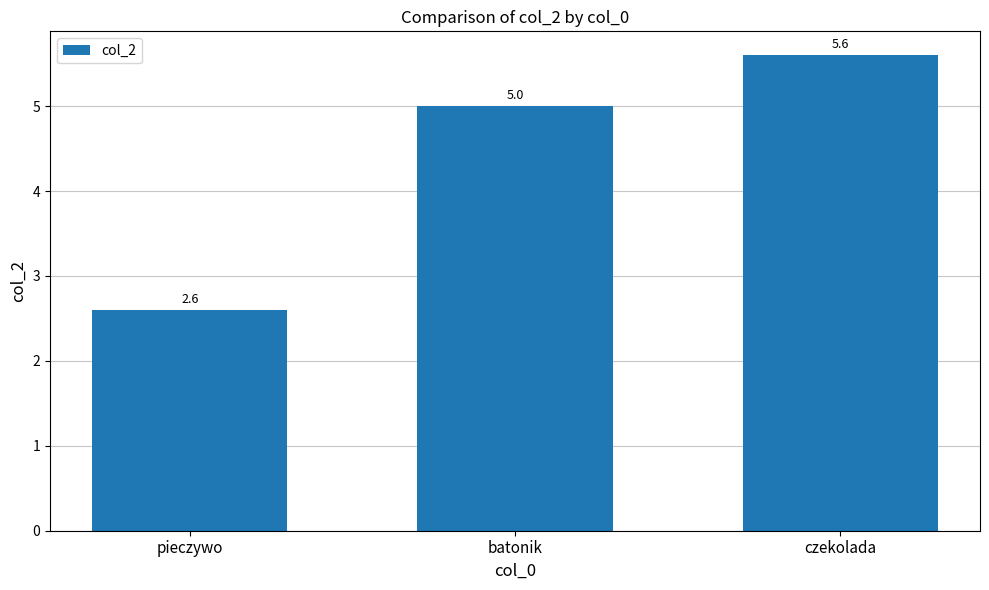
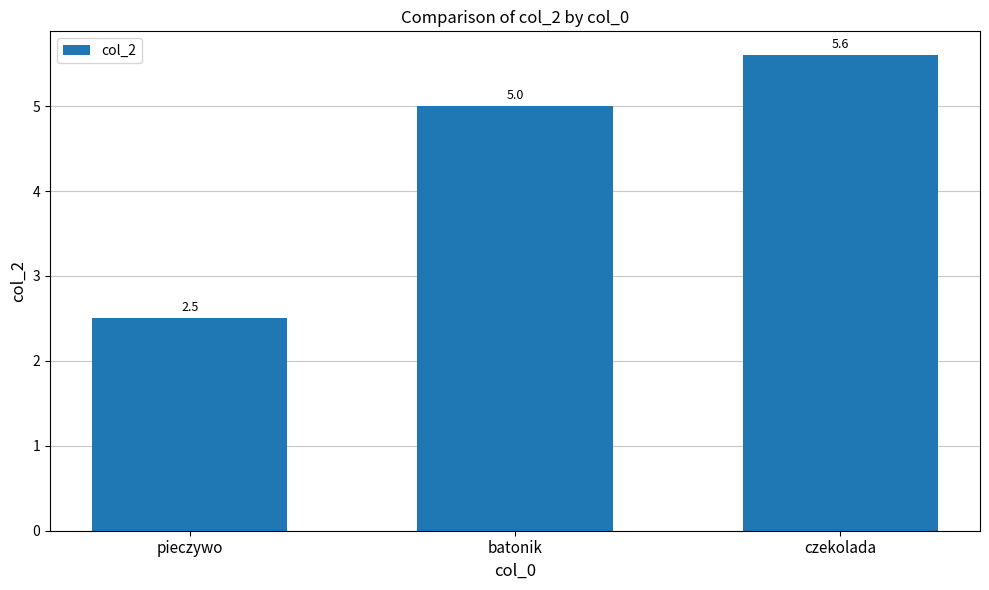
  {
-   "pieczywo": 2.6,
+   "pieczywo": 2.5,
    "batonik": 5.0,
    "czekolada": 5.6
  }
